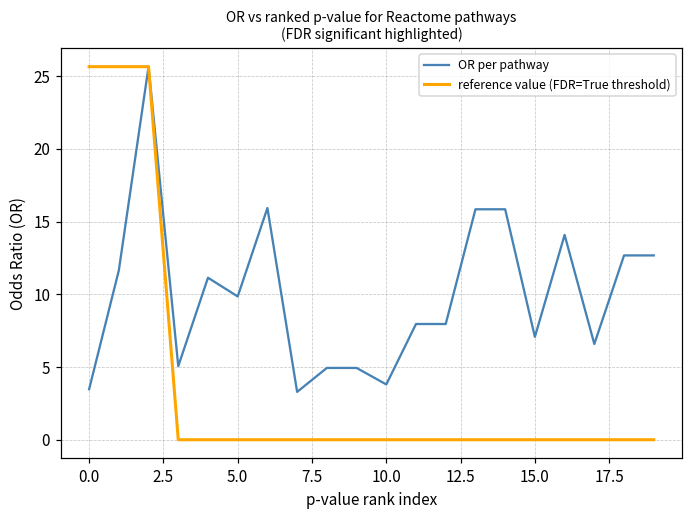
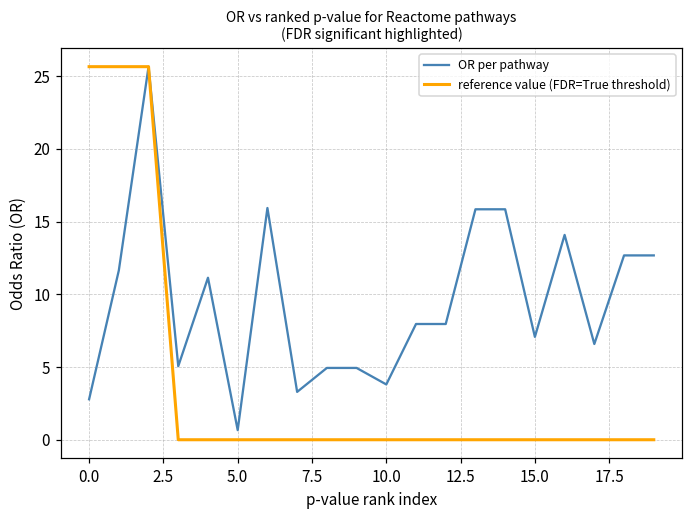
  {
    "OR per pathway": {
-     "0.0": 3.5,
-     "5.0": 9.9,
+     "0.0": 2.8,
+     "5.0": 0.7,
      "10.0": 3.8,
      "15.0": 7.1
    },
    "reference value (FDR=True threshold)": {
      "0.0": 25.7,
      "5.0": 0.0,
      "10.0": 0.0,
      "15.0": 0.0
    }
  }
